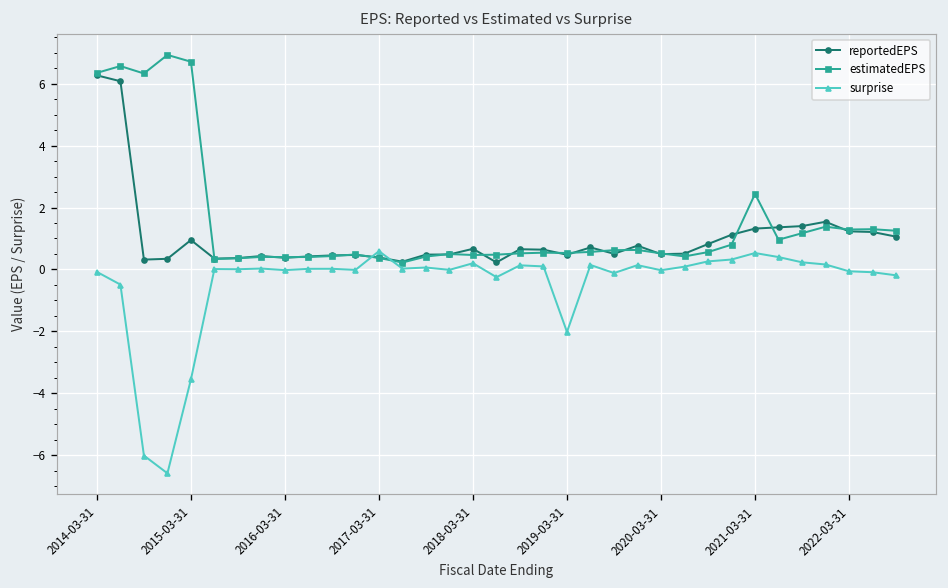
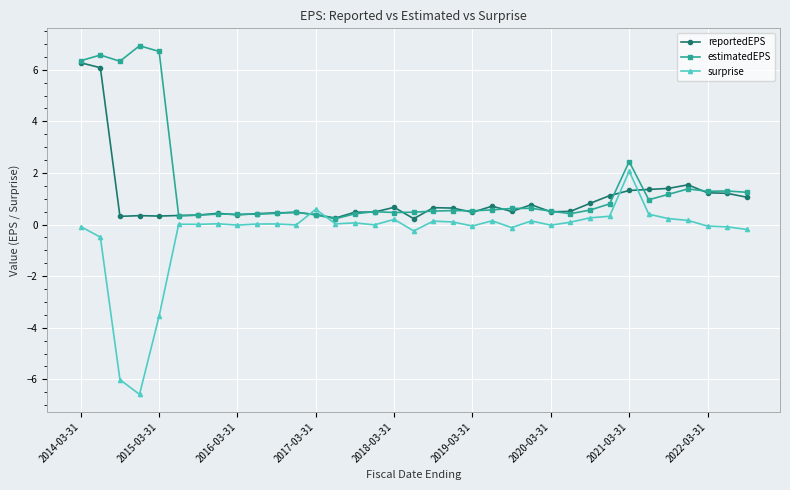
  {
    "reportedEPS": {
-     "2015-03-31": 0.9,
+     "2015-03-31": 0.3,
      "2018-03-31": 0.7,
      "2021-03-31": 1.3
    },
    "estimatedEPS": {
      "2015-03-31": 6.7,
      "2018-03-31": 0.5,
      "2021-03-31": 2.4
    },
    "surprise": {
      "2014-03-31": -0.1,
      "2015-03-31": -3.6,
      "2016-03-31": 0.0,
      "2017-03-31": 0.6,
      "2018-03-31": 0.2,
-     "2019-03-31": -2.0,
+     "2019-03-31": -0.1,
      "2020-03-31": 0.0,
-     "2021-03-31": 0.5,
+     "2021-03-31": 2.1,
      "2022-03-31": -0.1
    }
  }
